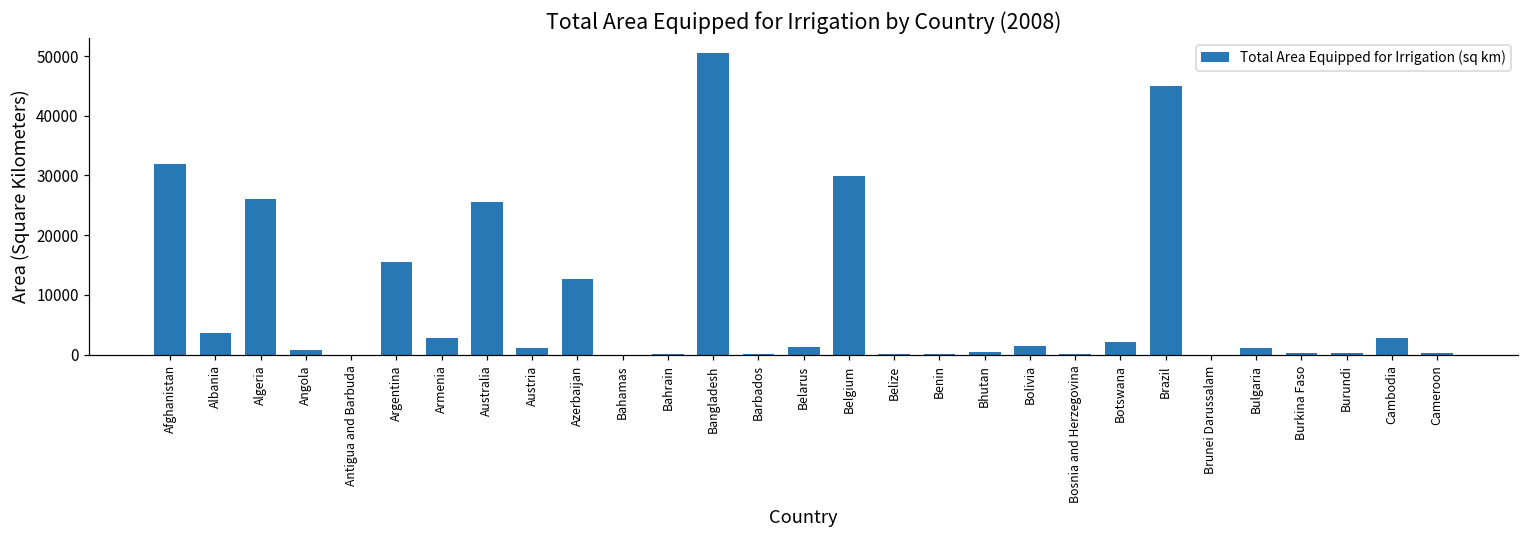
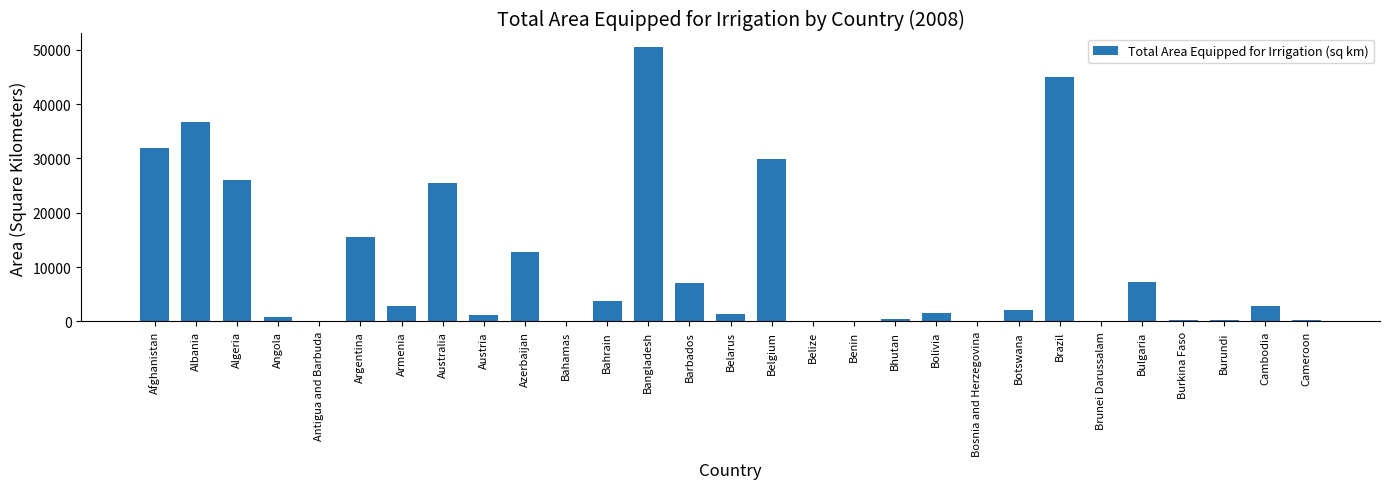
  {
    "Afghanistan": 32000,
-   "Albania": 4000,
+   "Albania": 37000,
    "Algeria": 26000,
    "Angola": 1000,
    "Antigua and Barbuda": 0,
    "Argentina": 16000,
    "Armenia": 3000,
    "Australia": 26000,
    "Austria": 1000,
    "Azerbaijan": 13000,
-   "Bahrain": 0,
+   "Bahrain": 4000,
    "Bangladesh": 51000,
-   "Barbados": 0,
+   "Barbados": 7000,
    "Belarus": 1000,
    "Belgium": 30000,
    "Bolivia": 2000,
    "Botswana": 2000,
    "Brazil": 45000,
-   "Bulgaria": 1000,
+   "Bulgaria": 7000,
    "Cambodia": 3000
  }
